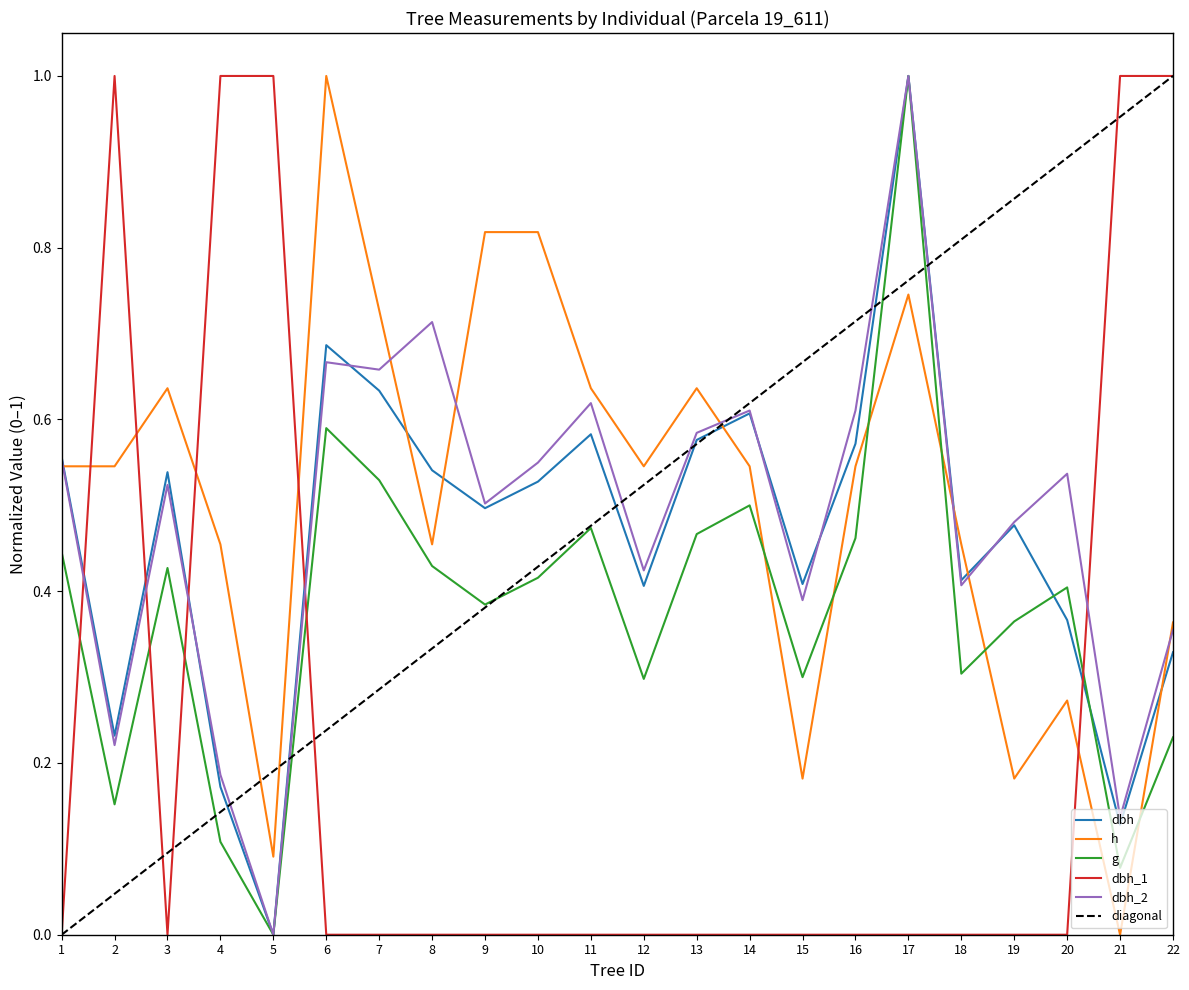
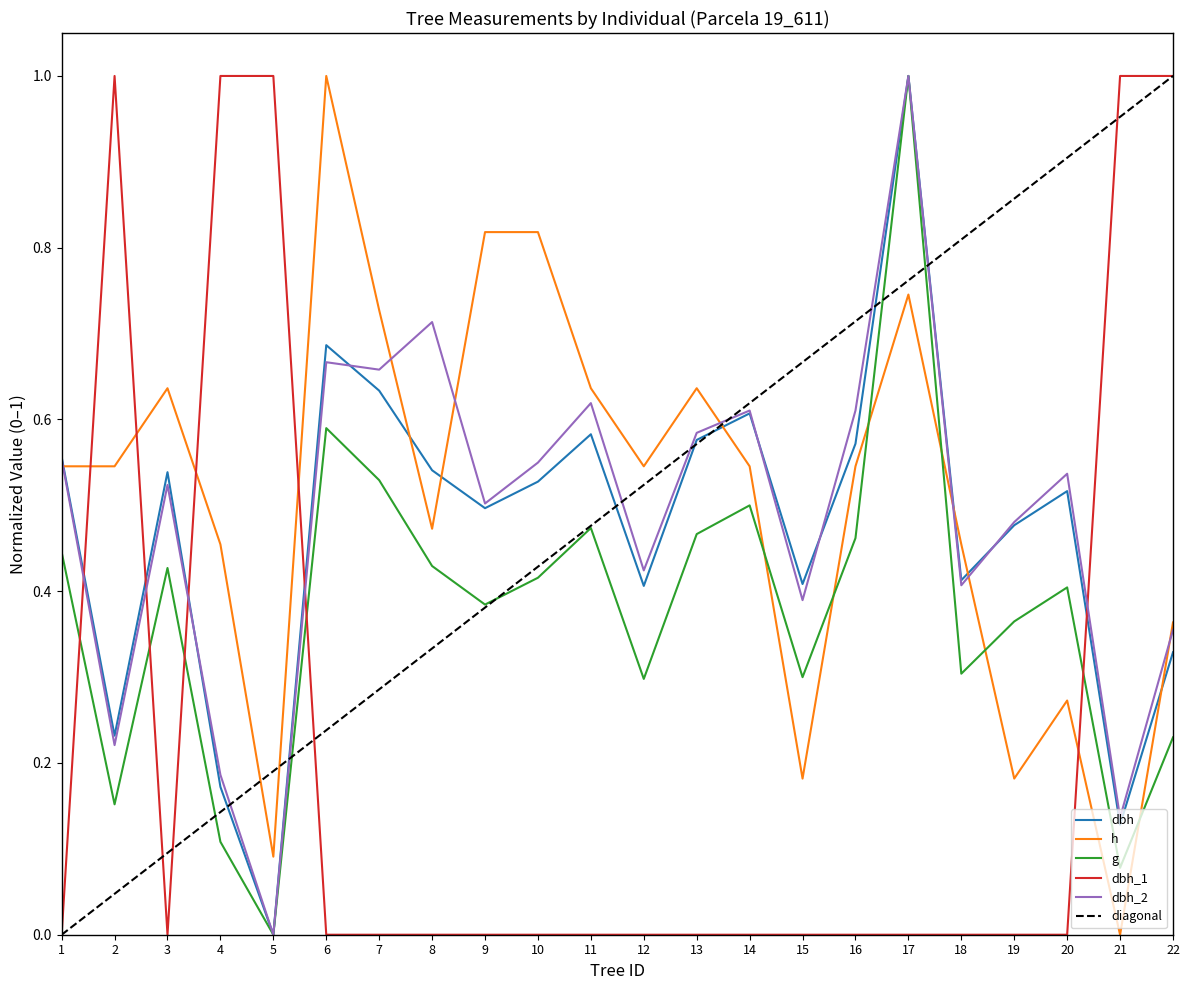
  {
    "dbh": {
      "2": 0.23,
      "3": 0.54,
      "4": 0.17,
      "6": 0.69,
      "7": 0.63,
      "8": 0.54,
      "9": 0.50,
      "10": 0.53,
      "11": 0.58,
      "12": 0.41,
      "13": 0.58,
      "14": 0.61,
      "15": 0.41,
      "16": 0.57,
      "18": 0.41,
      "19": 0.48,
-     "20": 0.37,
+     "20": 0.52,
      "22": 0.33
    },
    "h": {
      "1": 0.55,
      "2": 0.55,
      "3": 0.64,
      "4": 0.45,
      "5": 0.09,
      "6": 1.00,
      "7": 0.73,
-     "8": 0.45,
+     "8": 0.47,
      "9": 0.82,
      "10": 0.82,
      "11": 0.64,
      "12": 0.55,
      "13": 0.64,
      "14": 0.55,
      "15": 0.18,
      "16": 0.55,
      "17": 0.75,
      "18": 0.45,
      "19": 0.18,
      "20": 0.27,
      "21": 0.00,
      "22": 0.36
    },
    "g": {
      "1": 0.45,
      "2": 0.15,
      "3": 0.43,
      "4": 0.11,
      "6": 0.59,
      "7": 0.53,
      "8": 0.43,
      "9": 0.38,
      "10": 0.42,
      "11": 0.47,
      "12": 0.30,
      "13": 0.47,
      "14": 0.50,
      "15": 0.30,
      "16": 0.46,
      "18": 0.30,
      "19": 0.36,
      "20": 0.40,
      "22": 0.23
    },
    "dbh_1": {
      "2": 1.00,
      "3": 0.00,
      "4": 1.00,
      "5": 1.00,
      "6": 0.00,
      "7": 0.00,
      "8": 0.00,
      "9": 0.00,
      "10": 0.00,
      "11": 0.00,
      "12": 0.00,
      "13": 0.00,
      "14": 0.00,
      "15": 0.00,
      "16": 0.00,
      "17": 0.00,
      "18": 0.00,
      "19": 0.00,
      "20": 0.00,
      "21": 1.00
    },
    "dbh_2": {
      "2": 0.22,
      "3": 0.52,
      "4": 0.19,
      "6": 0.67,
      "7": 0.66,
      "8": 0.71,
      "9": 0.50,
      "10": 0.55,
      "11": 0.62,
      "12": 0.42,
      "13": 0.58,
      "14": 0.61,
      "15": 0.39,
      "16": 0.61,
      "18": 0.41,
      "19": 0.48,
      "20": 0.54,
      "22": 0.35
    }
  }
